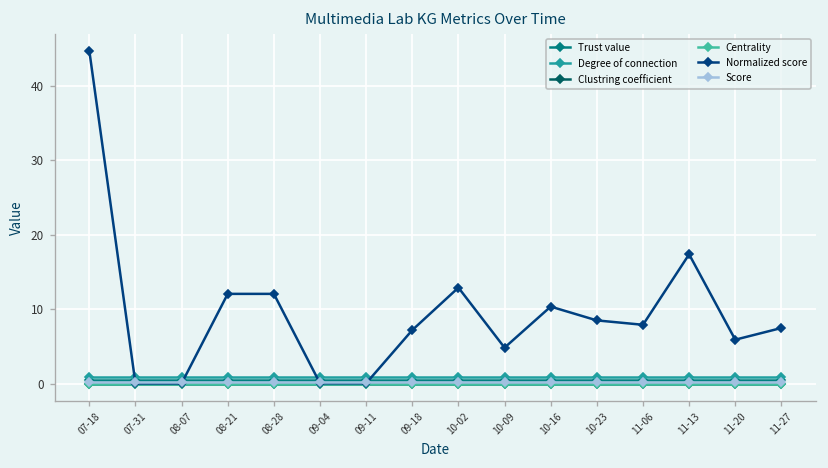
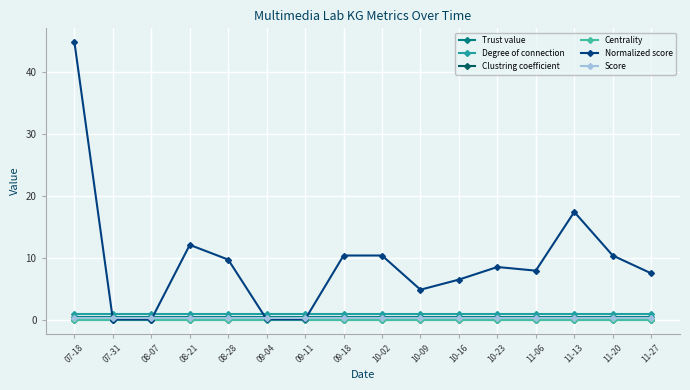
  {
    "Normalized score": {
      "07-18": 45,
      "08-21": 12,
-     "08-28": 12,
-     "09-18": 7,
-     "10-02": 13,
+     "08-28": 10,
+     "09-18": 10,
+     "10-02": 10,
      "10-09": 5,
-     "10-16": 10,
+     "10-16": 7,
      "10-23": 9,
      "11-06": 8,
      "11-13": 17,
-     "11-20": 6,
+     "11-20": 10,
      "11-27": 8
    }
  }
